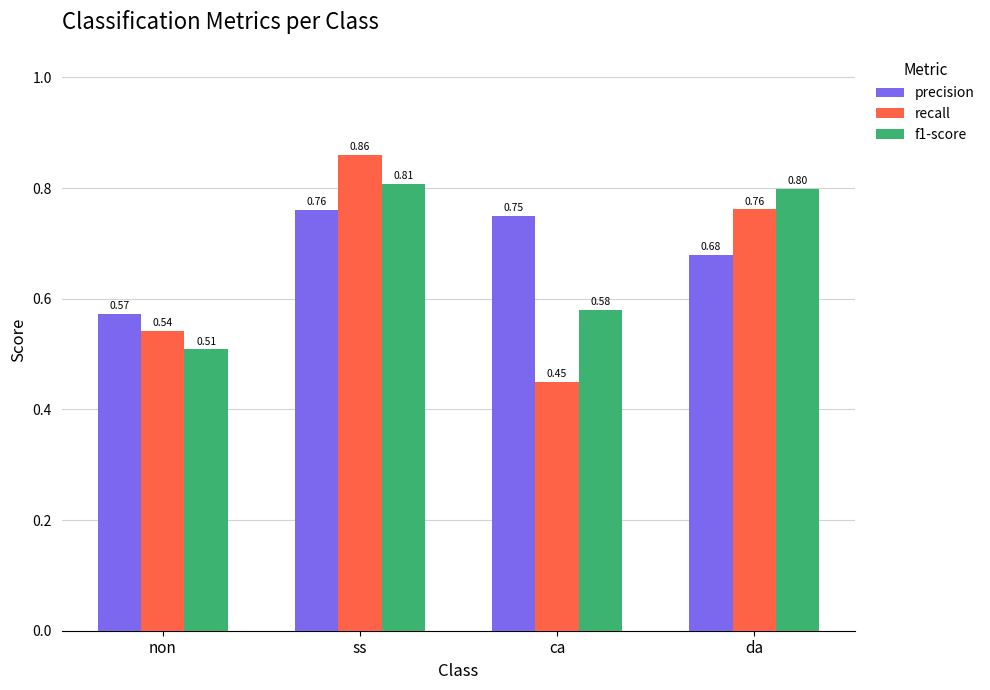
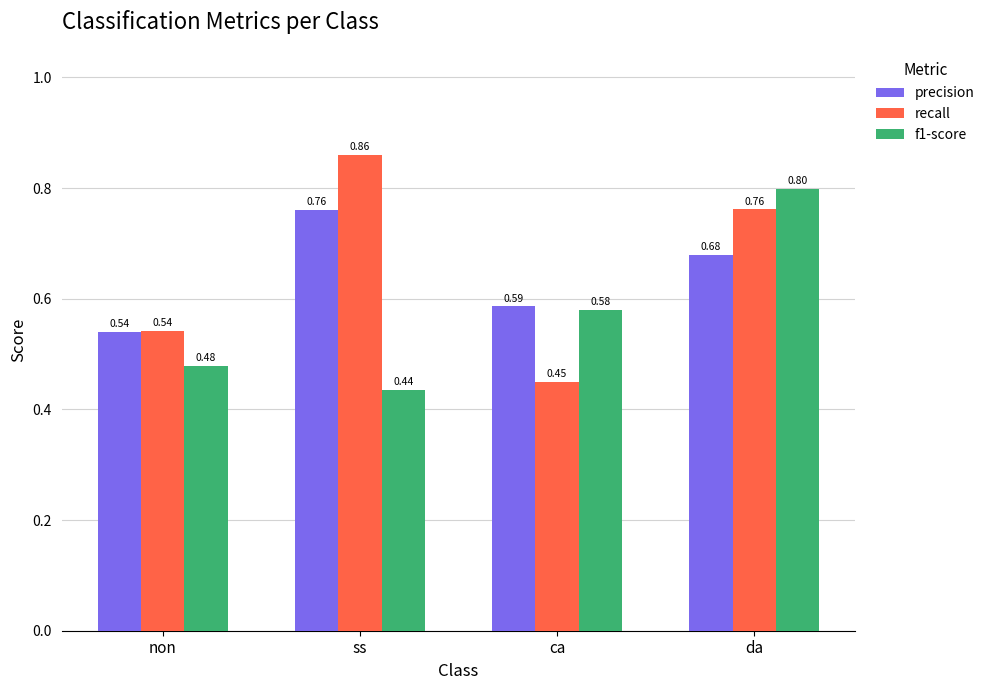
  {
    "precision": {
-     "non": 0.57,
+     "non": 0.54,
      "ss": 0.76,
-     "ca": 0.75,
+     "ca": 0.59,
      "da": 0.68
    },
    "recall": {
      "non": 0.54,
      "ss": 0.86,
      "ca": 0.45,
      "da": 0.76
    },
    "f1-score": {
-     "non": 0.51,
-     "ss": 0.81,
+     "non": 0.48,
+     "ss": 0.44,
      "ca": 0.58,
      "da": 0.80
    }
  }
